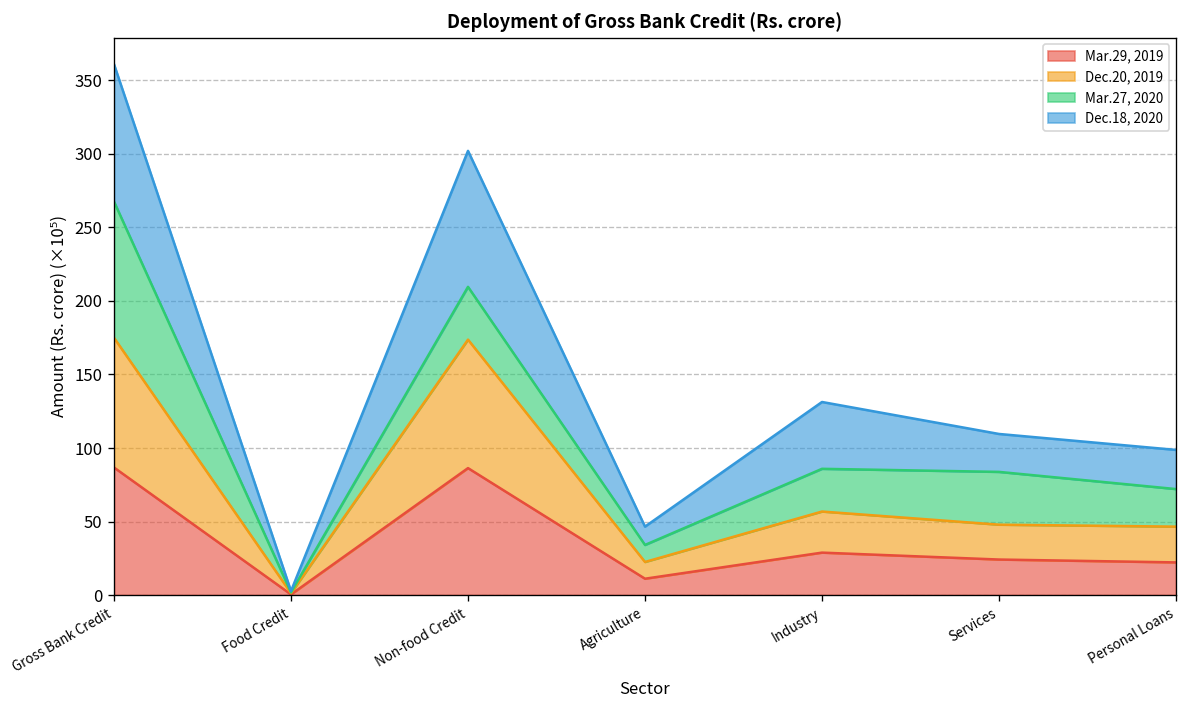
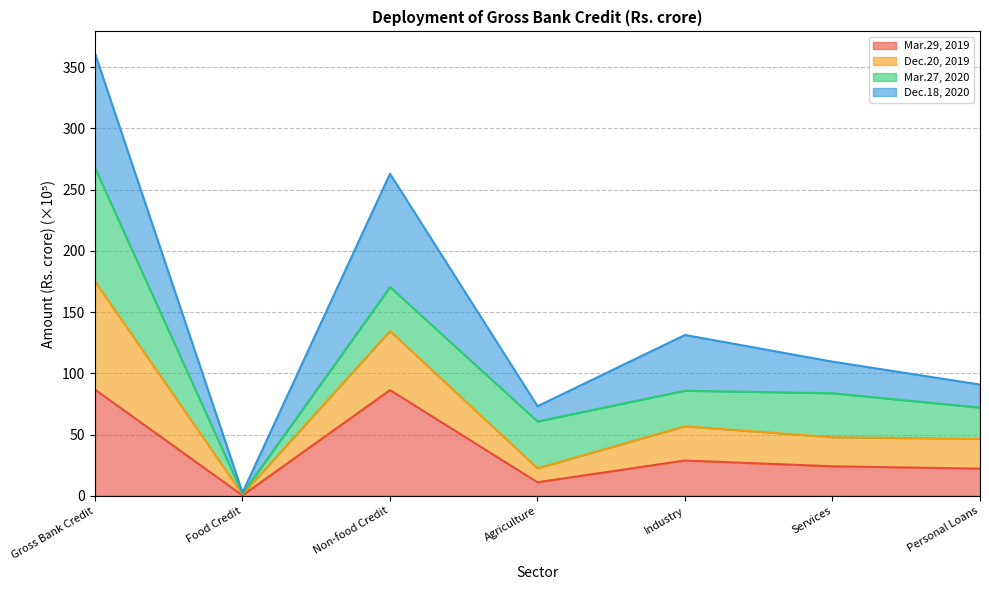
  {
    "Mar.29, 2019": {
      "Gross Bank Credit": 87,
      "Non-food Credit": 86,
      "Agriculture": 11,
      "Industry": 29,
      "Services": 24,
      "Personal Loans": 22
    },
    "Dec.20, 2019": {
      "Gross Bank Credit": 88,
-     "Non-food Credit": 87,
+     "Non-food Credit": 48,
      "Agriculture": 11,
      "Industry": 28,
      "Services": 24,
      "Personal Loans": 24
    },
    "Mar.27, 2020": {
      "Gross Bank Credit": 93,
      "Non-food Credit": 36,
-     "Agriculture": 12,
+     "Agriculture": 38,
      "Industry": 29,
      "Services": 36,
      "Personal Loans": 26
    },
    "Dec.18, 2020": {
      "Gross Bank Credit": 93,
      "Non-food Credit": 92,
      "Agriculture": 12,
      "Industry": 45,
      "Services": 26,
-     "Personal Loans": 27
+     "Personal Loans": 19
    }
  }
